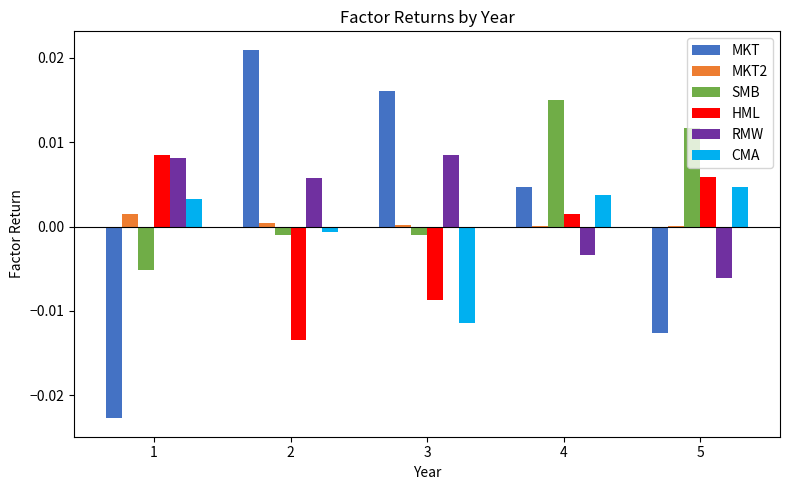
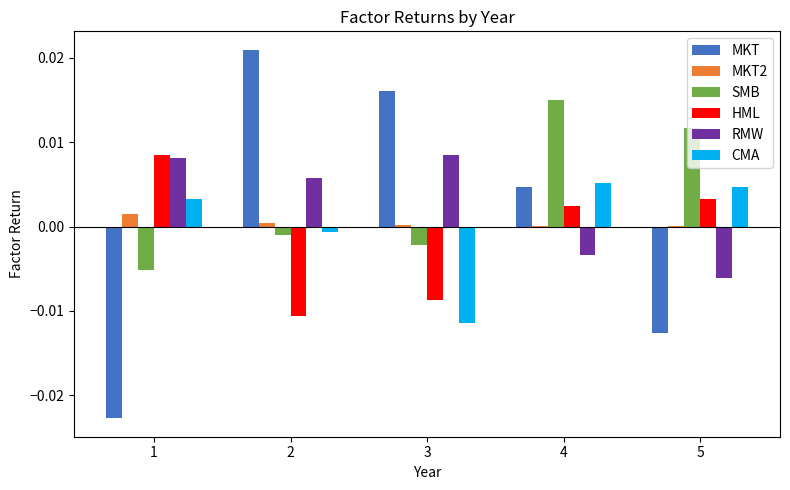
  {
    "MKT": {
      "1": -0.023,
      "2": 0.021,
      "3": 0.016,
      "4": 0.005,
      "5": -0.013
    },
    "MKT2": {
      "1": 0.002,
      "2": 0.000
    },
    "SMB": {
      "1": -0.005,
      "2": -0.001,
-     "3": -0.001,
+     "3": -0.002,
      "4": 0.015
    },
    "HML": {
      "1": 0.008,
-     "2": -0.013,
+     "2": -0.011,
      "3": -0.009,
-     "4": 0.001,
-     "5": 0.006
+     "4": 0.002,
+     "5": 0.003
    },
    "RMW": {
      "1": 0.008,
      "2": 0.006,
      "3": 0.008,
      "4": -0.003,
      "5": -0.006
    },
    "CMA": {
      "1": 0.003,
      "2": -0.001,
      "3": -0.011,
-     "4": 0.004,
+     "4": 0.005,
      "5": 0.005
    }
  }
